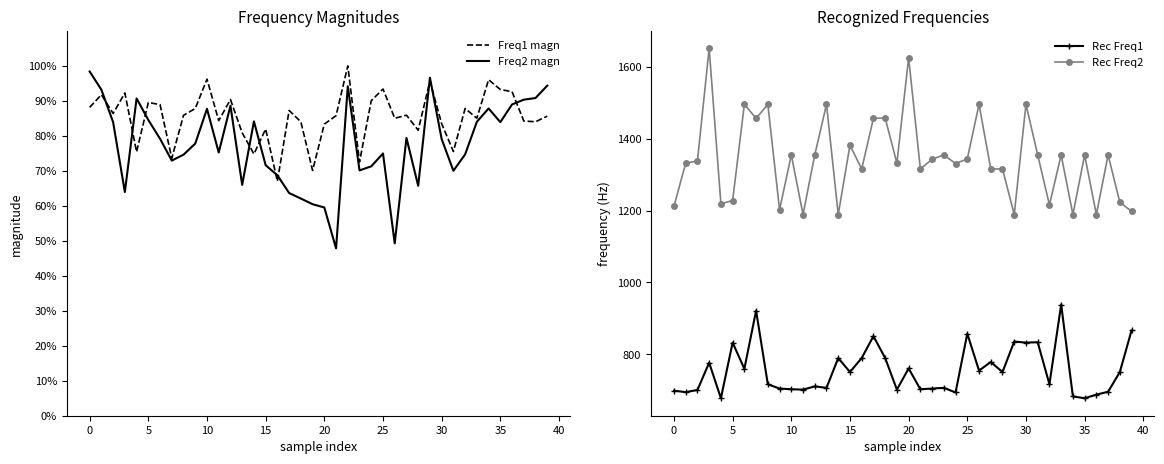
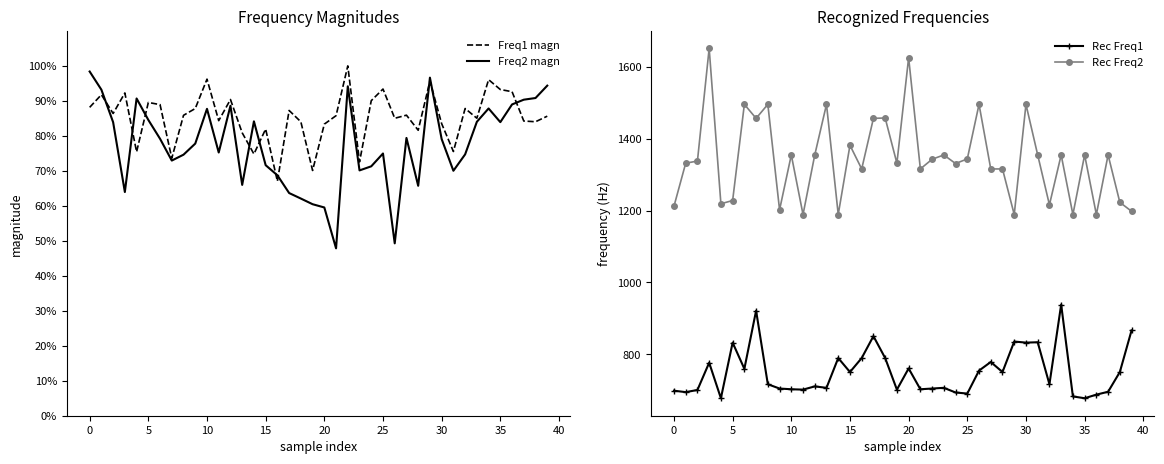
  {
    "Recognized Frequencies": {
      "Rec Freq1": {
        "0": 700,
        "5": 830,
        "10": 700,
        "15": 750,
        "20": 760,
-       "25": 860,
+       "25": 690,
        "30": 830,
        "35": 680
      },
      "Rec Freq2": {
        "0": 1210,
        "5": 1230,
        "10": 1360,
        "15": 1380,
        "20": 1630,
        "25": 1340,
        "30": 1500,
        "35": 1360
      }
    }
  }
